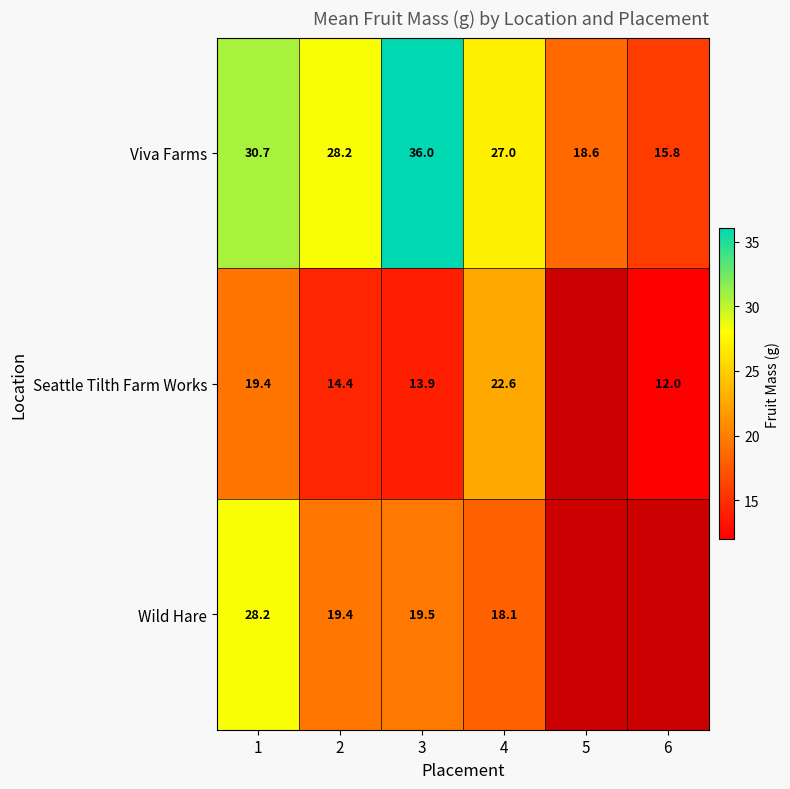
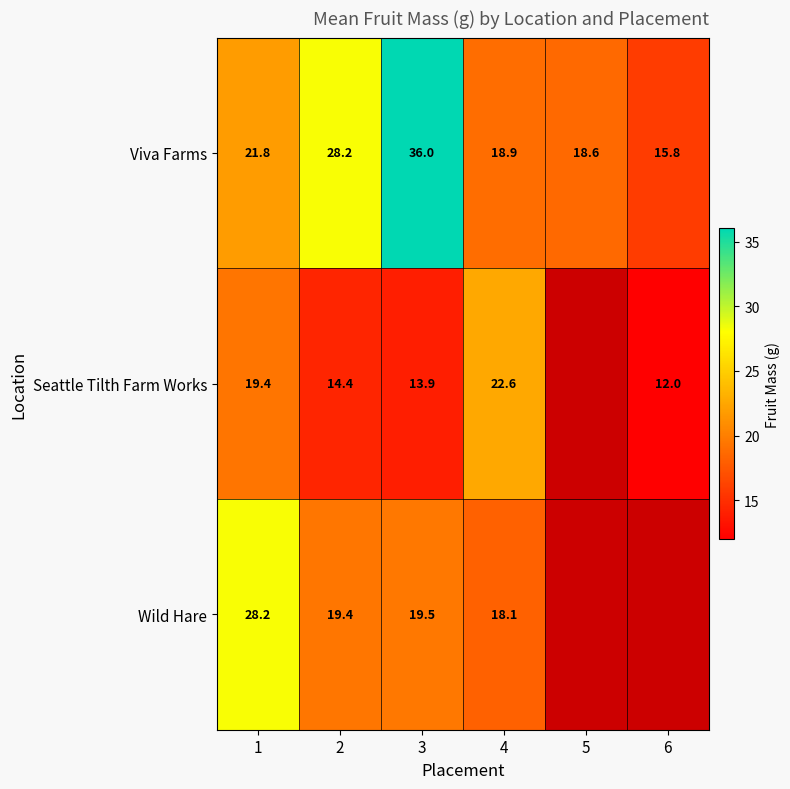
  {
    "Viva Farms": {
-     "1": 30.7,
+     "1": 21.8,
      "2": 28.2,
      "3": 36.0,
-     "4": 27.0,
+     "4": 18.9,
      "5": 18.6,
      "6": 15.8
    },
    "Seattle Tilth Farm Works": {
      "1": 19.4,
      "2": 14.4,
      "3": 13.9,
      "4": 22.6,
      "6": 12.0
    },
    "Wild Hare": {
      "1": 28.2,
      "2": 19.4,
      "3": 19.5,
      "4": 18.1
    }
  }
